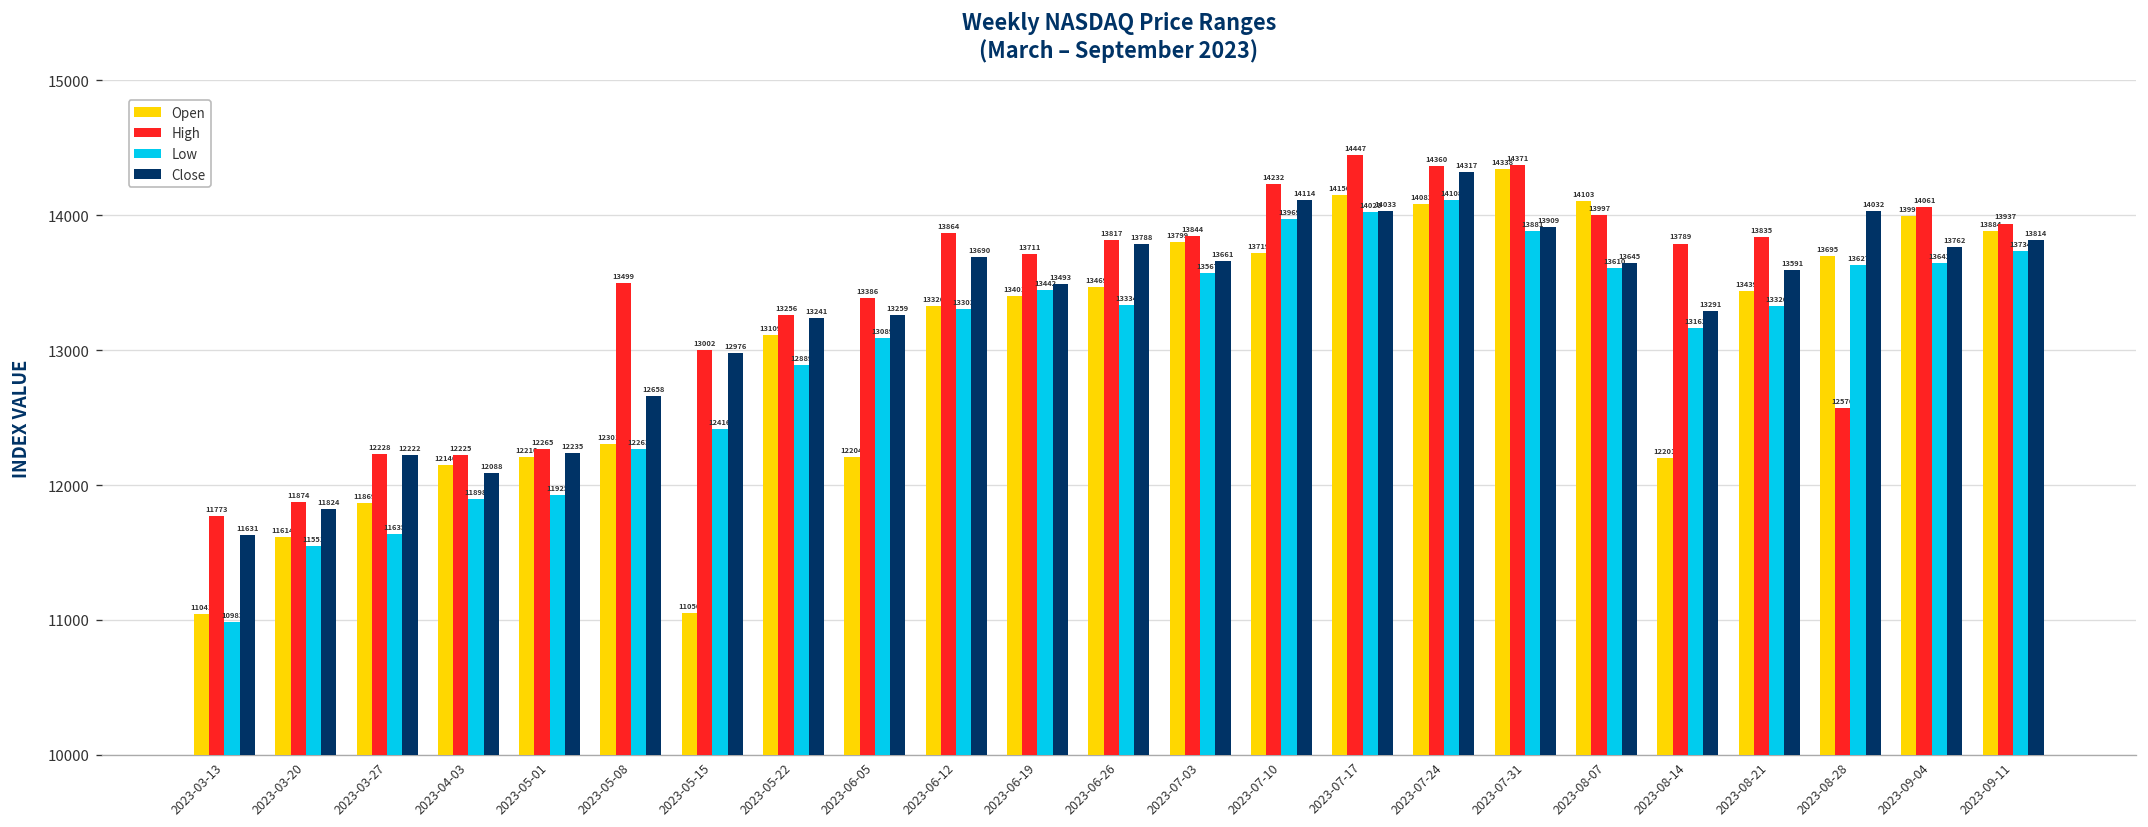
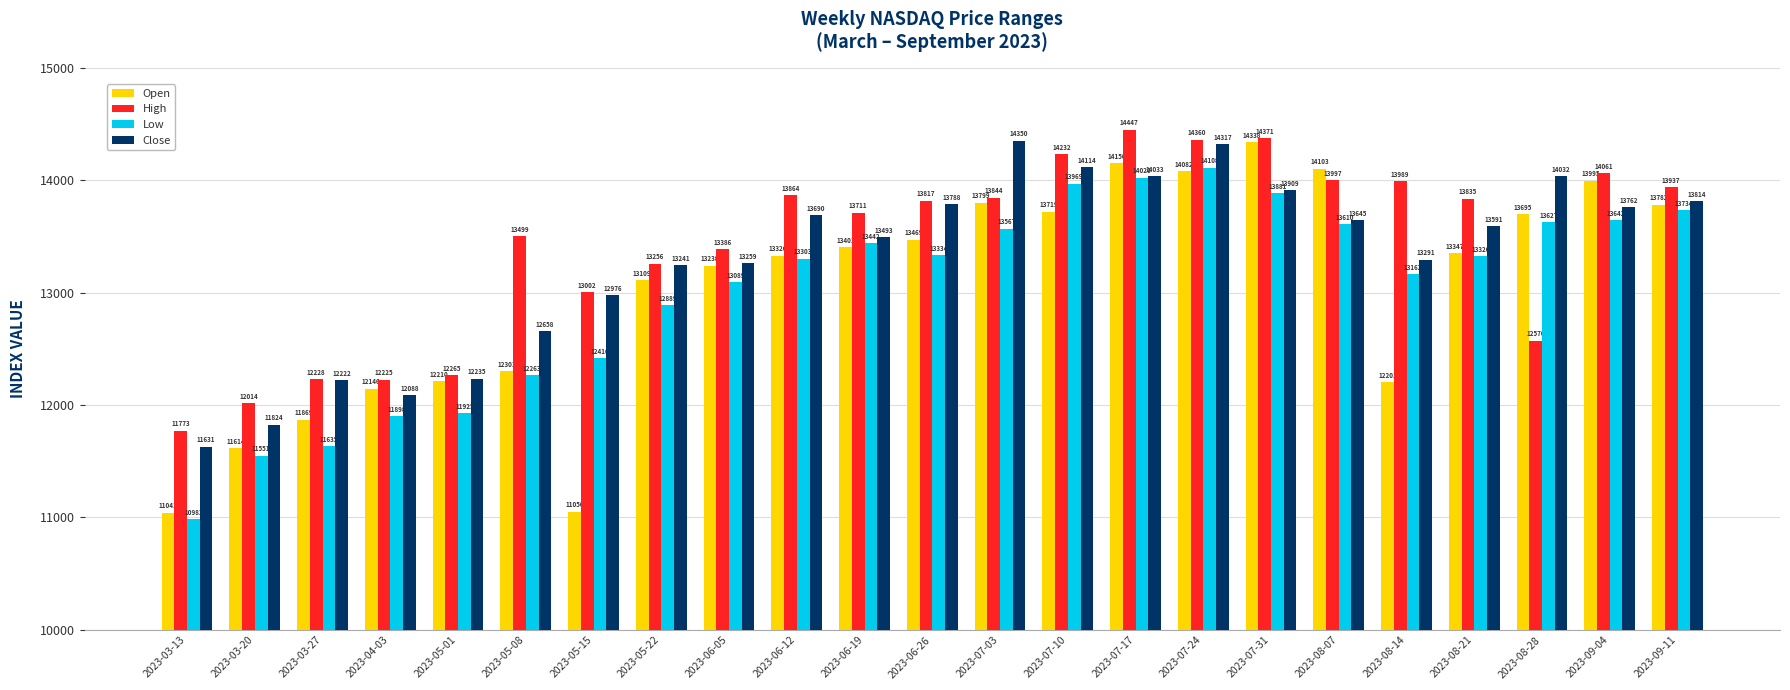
  {
    "Open": {
      "2023-03-13": 11041,
      "2023-03-20": 11614,
      "2023-03-27": 11869,
      "2023-04-03": 12146,
      "2023-05-01": 12210,
      "2023-05-08": 12301,
      "2023-05-15": 11050,
      "2023-05-22": 13109,
-     "2023-06-05": 12204,
+     "2023-06-05": 13238,
      "2023-06-12": 13326,
      "2023-06-19": 13401,
      "2023-06-26": 13469,
      "2023-07-03": 13799,
      "2023-07-10": 13719,
      "2023-07-17": 14150,
      "2023-07-24": 14082,
      "2023-07-31": 14338,
      "2023-08-07": 14103,
      "2023-08-14": 12201,
-     "2023-08-21": 13439,
+     "2023-08-21": 13347,
      "2023-08-28": 13695,
      "2023-09-04": 13995,
-     "2023-09-11": 13884
+     "2023-09-11": 13782
    },
    "High": {
      "2023-03-13": 11773,
-     "2023-03-20": 11874,
+     "2023-03-20": 12014,
      "2023-03-27": 12228,
      "2023-04-03": 12225,
      "2023-05-01": 12265,
      "2023-05-08": 13499,
      "2023-05-15": 13002,
      "2023-05-22": 13256,
      "2023-06-05": 13386,
      "2023-06-12": 13864,
      "2023-06-19": 13711,
      "2023-06-26": 13817,
      "2023-07-03": 13844,
      "2023-07-10": 14232,
      "2023-07-17": 14447,
      "2023-07-24": 14360,
      "2023-07-31": 14371,
      "2023-08-07": 13997,
-     "2023-08-14": 13789,
+     "2023-08-14": 13989,
      "2023-08-21": 13835,
      "2023-08-28": 12570,
      "2023-09-04": 14061,
      "2023-09-11": 13937
    },
    "Low": {
      "2023-03-13": 10983,
      "2023-03-20": 11551,
      "2023-03-27": 11635,
      "2023-04-03": 11898,
      "2023-05-01": 11925,
      "2023-05-08": 12263,
      "2023-05-15": 12416,
      "2023-05-22": 12889,
      "2023-06-05": 13089,
      "2023-06-12": 13303,
      "2023-06-19": 13442,
      "2023-06-26": 13334,
      "2023-07-03": 13567,
      "2023-07-10": 13969,
      "2023-07-24": 14108,
      "2023-08-07": 13610,
      "2023-08-14": 13162,
      "2023-08-21": 13326,
      "2023-08-28": 13627,
      "2023-09-04": 13642,
      "2023-09-11": 13734
    },
    "Close": {
      "2023-03-13": 11631,
      "2023-03-20": 11824,
      "2023-03-27": 12222,
      "2023-04-03": 12088,
      "2023-05-01": 12235,
      "2023-05-08": 12658,
      "2023-05-15": 12976,
      "2023-05-22": 13241,
      "2023-06-05": 13259,
      "2023-06-12": 13690,
      "2023-06-19": 13493,
      "2023-06-26": 13788,
-     "2023-07-03": 13661,
+     "2023-07-03": 14350,
      "2023-07-10": 14114,
      "2023-07-24": 14317,
      "2023-08-07": 13645,
      "2023-08-14": 13291,
      "2023-08-21": 13591,
      "2023-08-28": 14032,
      "2023-09-04": 13762,
      "2023-09-11": 13814
    }
  }
